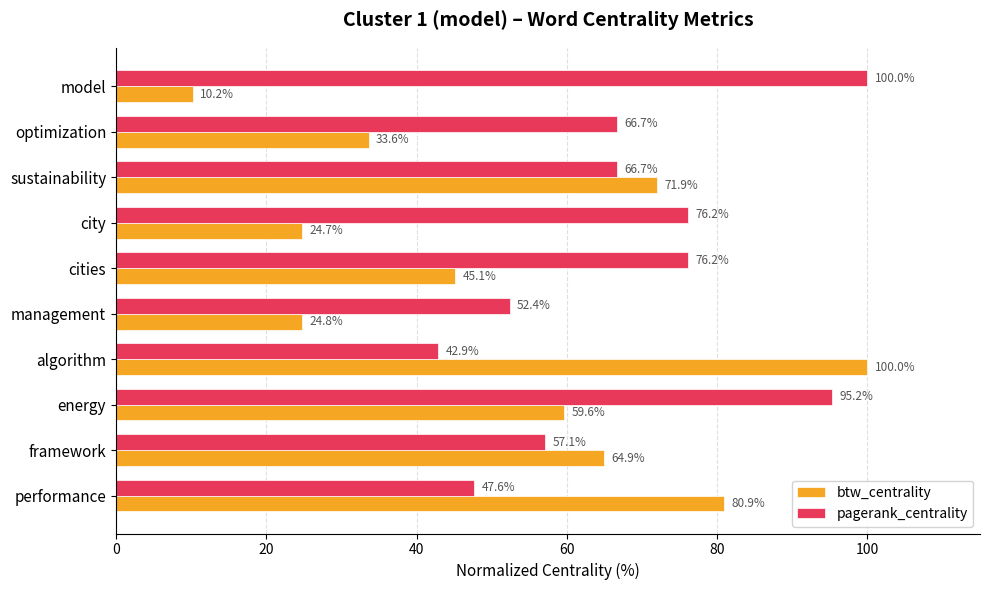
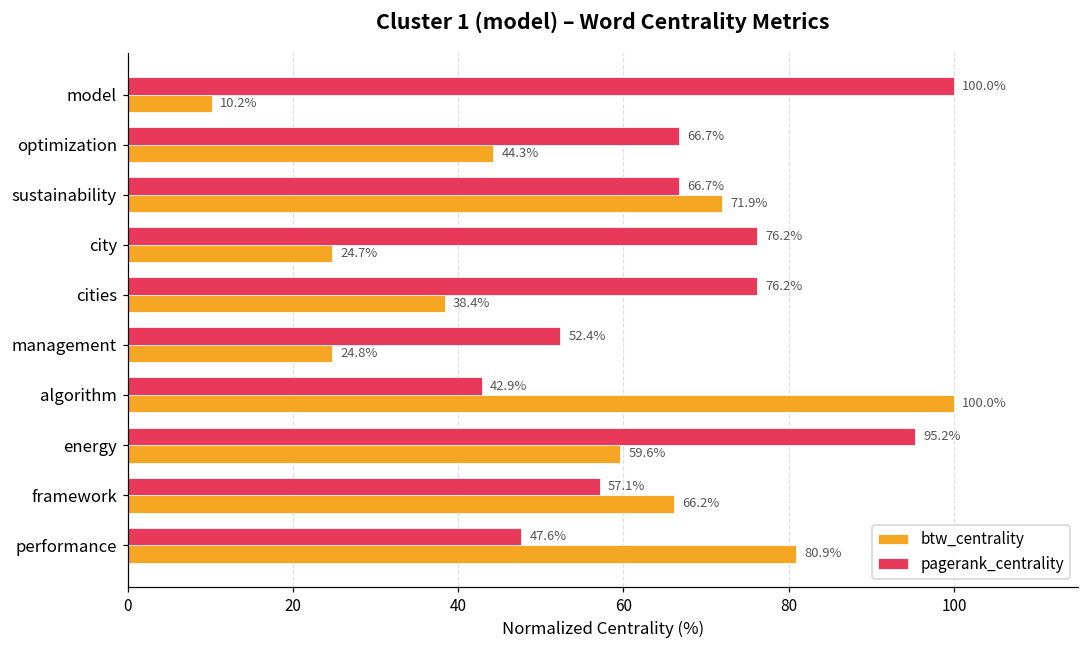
  {
    "btw_centrality": {
      "model": "10.2%",
-     "optimization": "33.6%",
+     "optimization": "44.3%",
      "sustainability": "71.9%",
      "city": "24.7%",
-     "cities": "45.1%",
+     "cities": "38.4%",
      "management": "24.8%",
      "algorithm": "100.0%",
      "energy": "59.6%",
-     "framework": "64.9%",
+     "framework": "66.2%",
      "performance": "80.9%"
    },
    "pagerank_centrality": {
      "model": "100.0%",
      "optimization": "66.7%",
      "sustainability": "66.7%",
      "city": "76.2%",
      "cities": "76.2%",
      "management": "52.4%",
      "algorithm": "42.9%",
      "energy": "95.2%",
      "framework": "57.1%",
      "performance": "47.6%"
    }
  }
